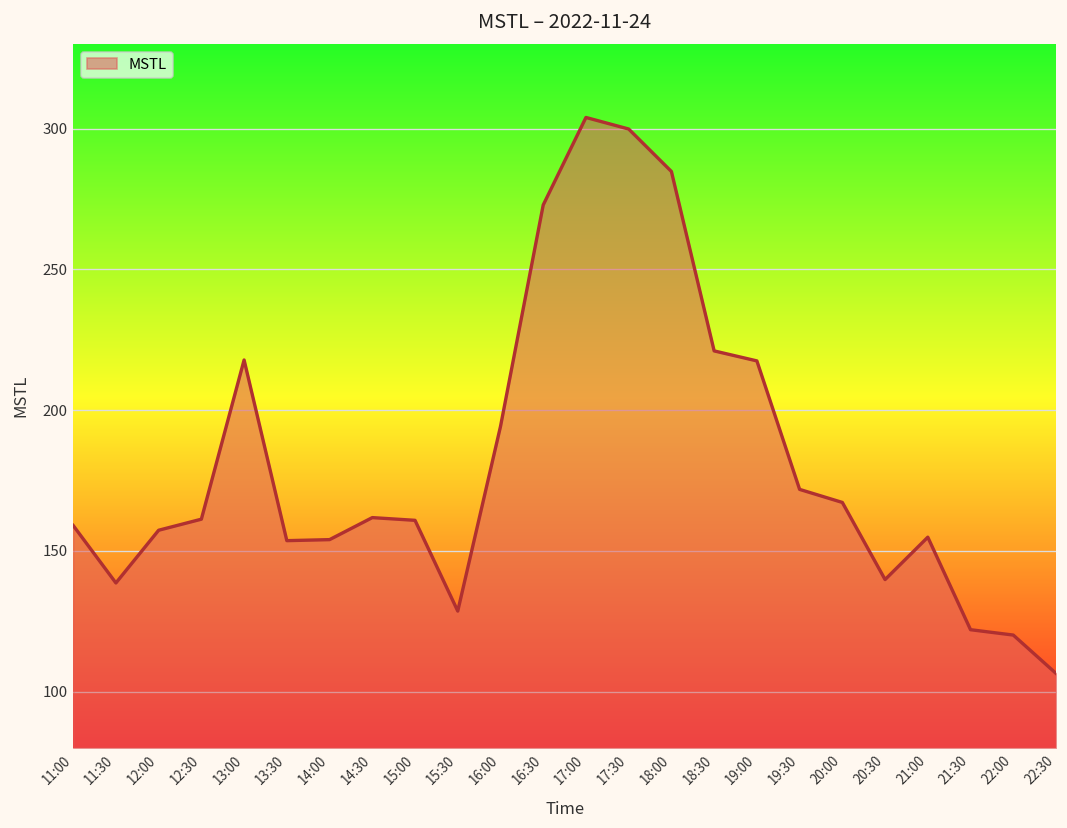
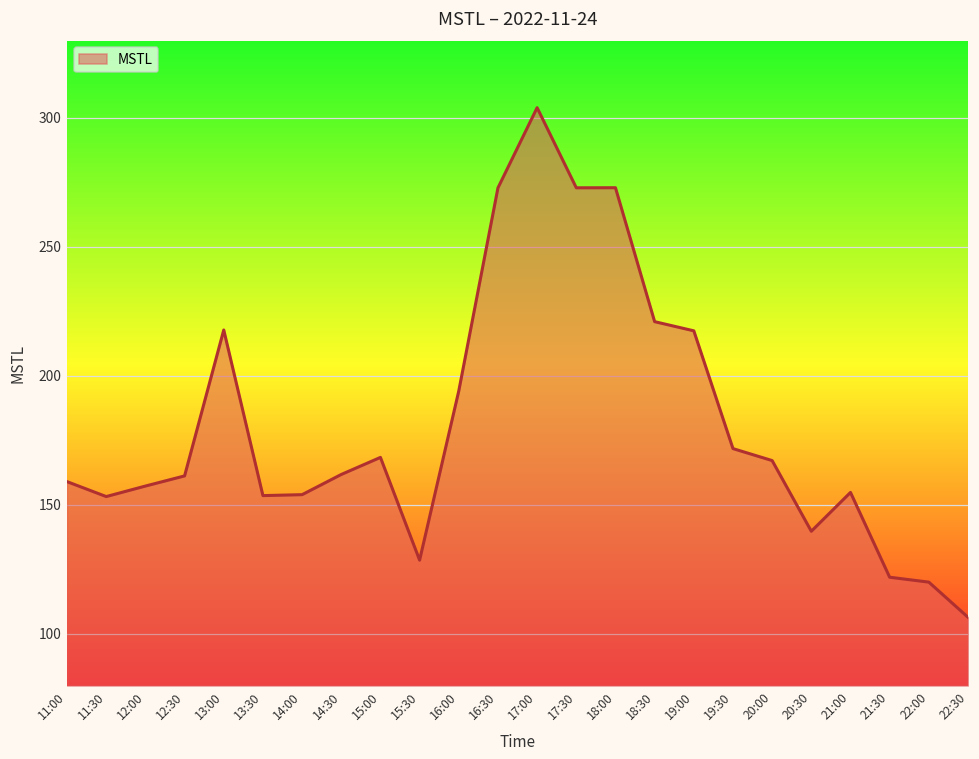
  {
    "11:00": 159,
-   "11:30": 139,
+   "11:30": 153,
    "12:00": 157,
    "12:30": 161,
    "13:00": 218,
    "13:30": 154,
    "14:00": 154,
    "14:30": 162,
-   "15:00": 161,
+   "15:00": 168,
    "15:30": 129,
    "16:00": 194,
    "16:30": 273,
    "17:00": 304,
-   "17:30": 300,
-   "18:00": 285,
+   "17:30": 273,
+   "18:00": 273,
    "18:30": 221,
    "19:00": 218,
    "19:30": 172,
    "20:00": 167,
    "20:30": 140,
    "21:00": 155,
    "21:30": 122,
    "22:00": 120,
    "22:30": 106
  }
